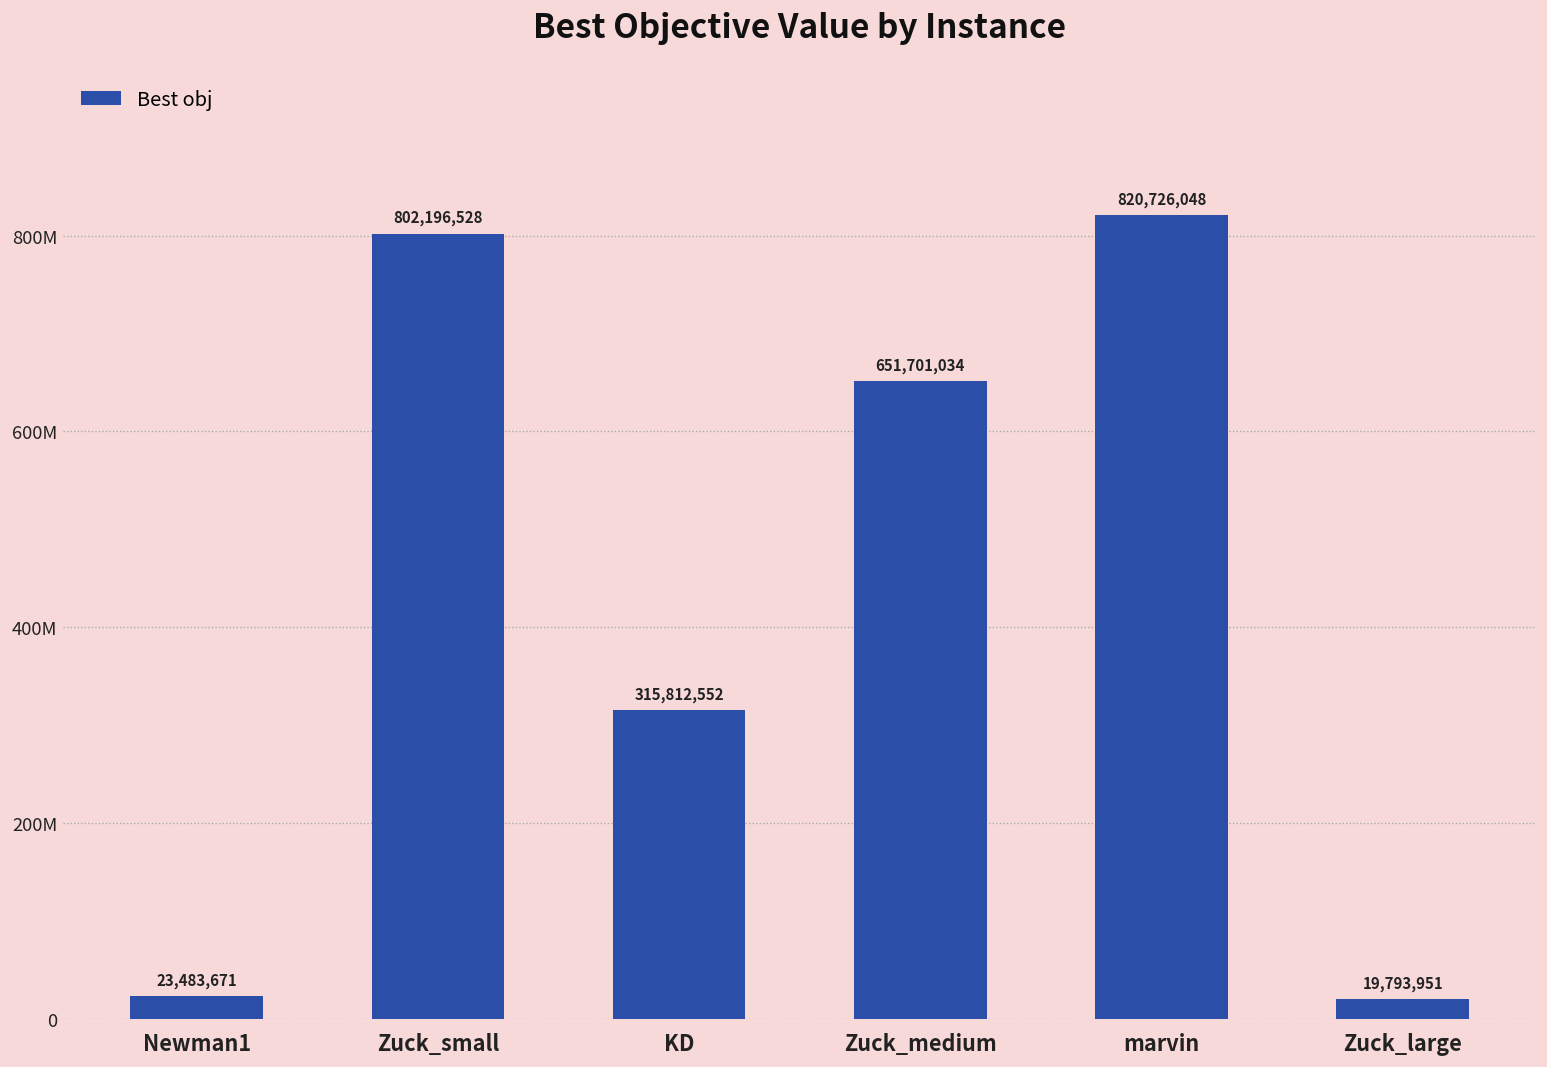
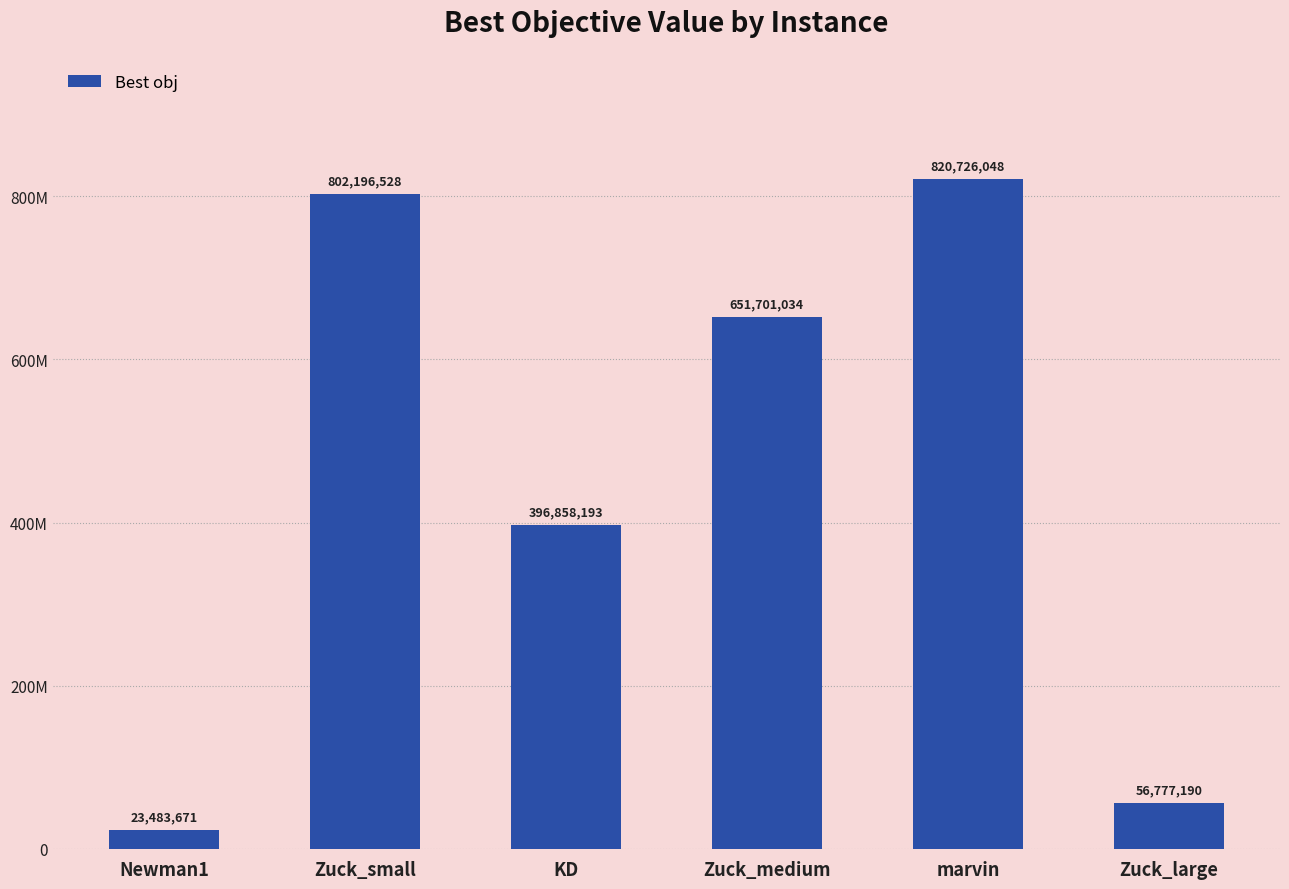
  {
    "Newman1": "23,483,671",
    "Zuck_small": "802,196,528",
-   "KD": "315,812,552",
+   "KD": "396,858,193",
    "Zuck_medium": "651,701,034",
    "marvin": "820,726,048",
-   "Zuck_large": "19,793,951"
+   "Zuck_large": "56,777,190"
  }
